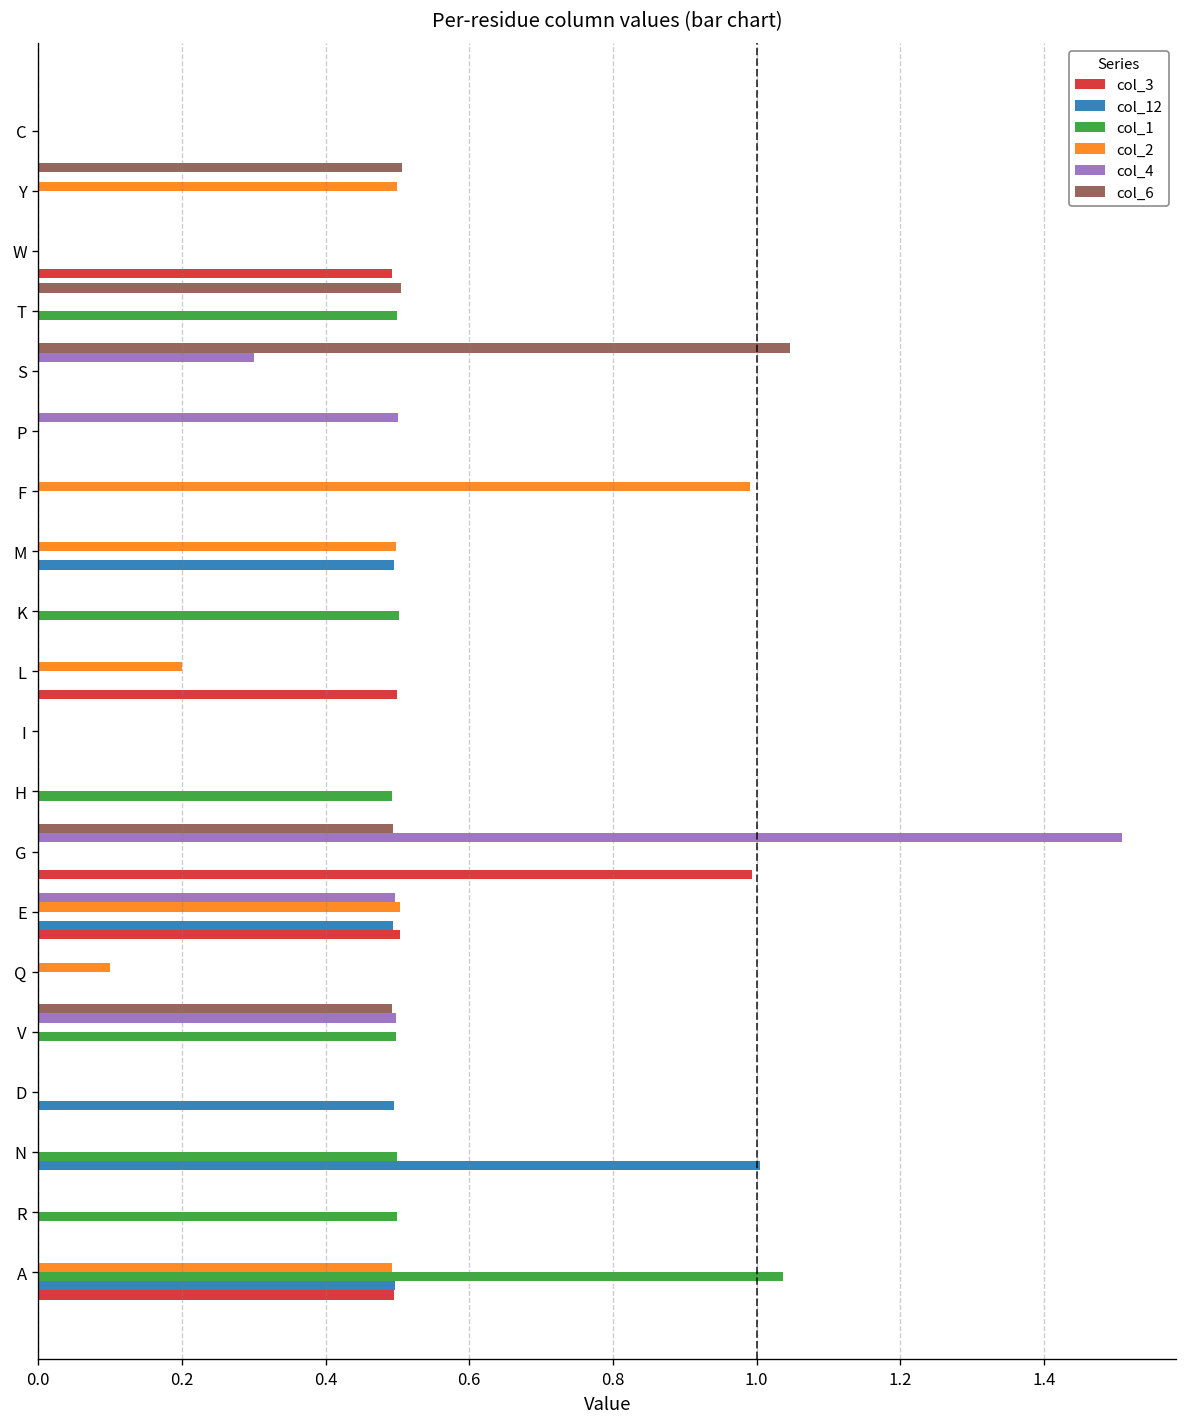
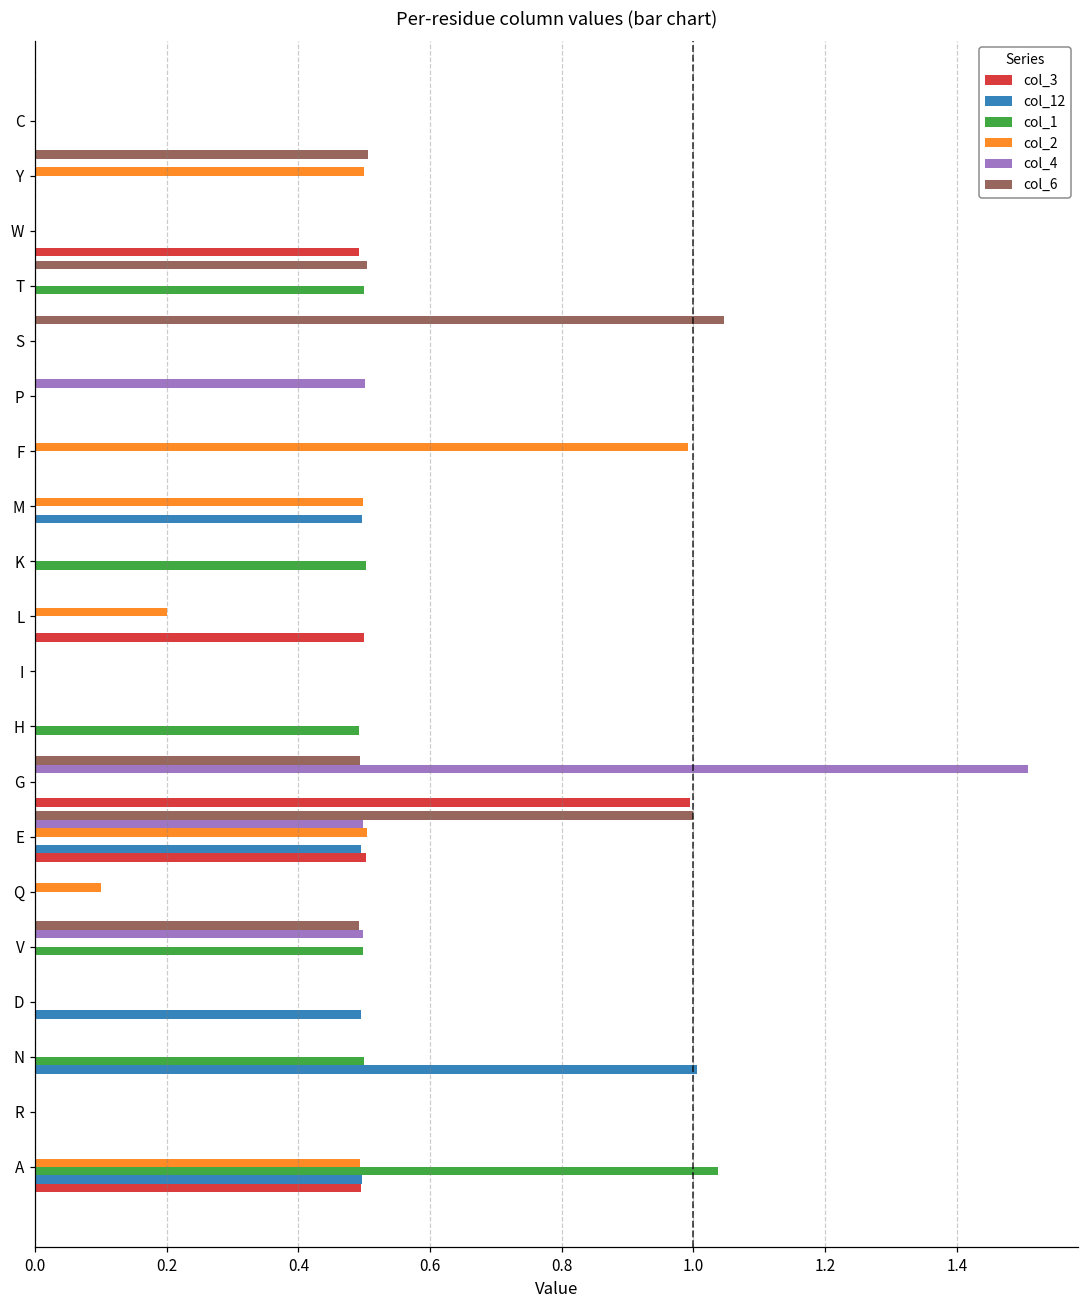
  {
    "col_3": {
      "C": 0.0,
      "Y": 0.0,
      "W": 0.49,
      "T": 0.0,
      "S": 0.0,
      "P": 0.0,
      "F": 0.0,
      "M": 0.0,
      "K": 0.0,
      "L": 0.5,
      "I": 0.0,
      "H": 0.0,
      "G": 0.99,
      "E": 0.5,
      "Q": 0.0,
      "V": 0.0,
      "D": 0.0,
      "N": 0.0,
      "R": 0.0,
      "A": 0.50
    },
    "col_12": {
      "C": 0.0,
      "Y": 0.0,
      "W": 0.0,
      "T": 0.0,
      "S": 0.0,
      "P": 0.0,
      "F": 0.0,
      "M": 0.5,
      "K": 0.0,
      "L": 0.0,
      "I": 0.0,
      "H": 0.0,
      "G": 0.0,
      "E": 0.49,
      "Q": 0.0,
      "V": 0.0,
      "D": 0.50,
      "N": 1.01,
      "R": 0.0,
      "A": 0.5
    },
    "col_1": {
      "C": 0.0,
      "Y": 0.0,
      "W": 0.0,
      "T": 0.5,
      "S": 0.0,
      "P": 0.0,
      "F": 0.0,
      "M": 0.0,
      "K": 0.5,
      "L": 0.0,
      "I": 0.0,
      "H": 0.49,
      "G": 0.0,
      "E": 0.0,
      "Q": 0.0,
      "V": 0.5,
      "D": 0.0,
      "N": 0.5,
-     "R": 0.5,
+     "R": 0.0,
      "A": 1.04
    },
    "col_2": {
      "C": 0.0,
      "Y": 0.5,
      "W": 0.0,
      "T": 0.0,
      "S": 0.0,
      "P": 0.0,
      "F": 0.99,
      "M": 0.5,
      "K": 0.0,
      "L": 0.2,
      "I": 0.0,
      "H": 0.0,
      "G": 0.0,
      "E": 0.5,
      "Q": 0.1,
      "V": 0.0,
      "D": 0.0,
      "N": 0.0,
      "R": 0.0,
      "A": 0.49
    },
    "col_4": {
      "C": 0.0,
      "Y": 0.0,
      "W": 0.0,
      "T": 0.0,
-     "S": 0.3,
+     "S": 0.0,
      "P": 0.5,
      "F": 0.0,
      "M": 0.0,
      "K": 0.0,
      "L": 0.0,
      "I": 0.0,
      "H": 0.0,
      "G": 1.51,
      "E": 0.5,
      "Q": 0.0,
      "V": 0.5,
      "D": 0.0,
      "N": 0.0,
      "R": 0.0,
      "A": 0.0
    },
    "col_6": {
      "C": 0,
      "Y": 0.51,
      "W": 0,
      "T": 0.50,
      "S": 1.05,
      "P": 0,
      "F": 0,
      "M": 0,
      "K": 0,
      "L": 0,
      "I": 0,
      "H": 0,
      "G": 0.49,
-     "E": 0,
+     "E": 1,
      "Q": 0,
      "V": 0.49,
      "D": 0,
      "N": 0,
      "R": 0,
      "A": 0
    }
  }
